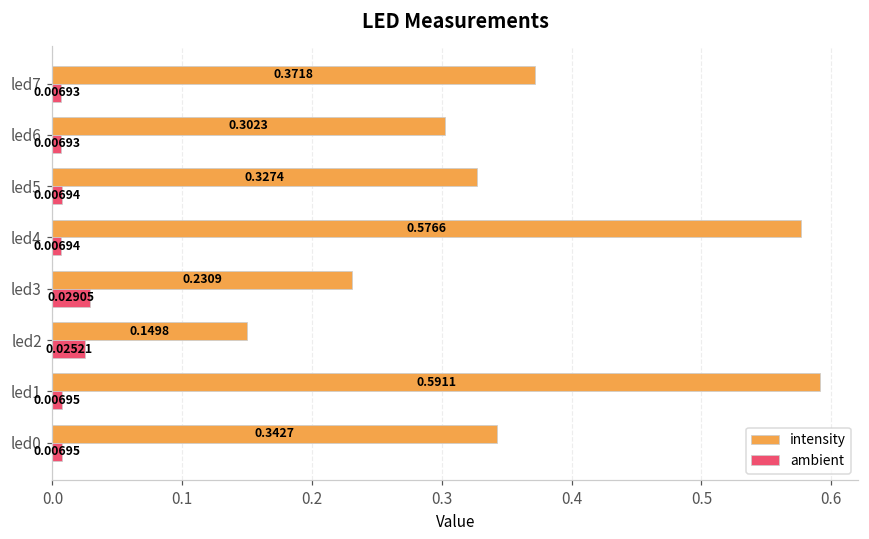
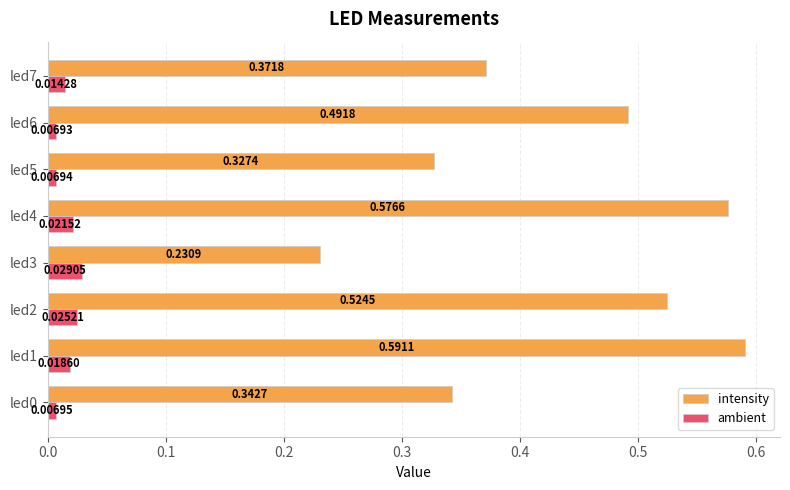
  {
    "intensity": {
      "led7": 0.3718,
-     "led6": 0.3023,
+     "led6": 0.4918,
      "led5": 0.3274,
      "led4": 0.5766,
      "led3": 0.2309,
-     "led2": 0.1498,
+     "led2": 0.5245,
      "led1": 0.5911,
      "led0": 0.3427
    },
    "ambient": {
-     "led7": 0.00693,
+     "led7": 0.01428,
      "led6": 0.00693,
      "led5": 0.00694,
-     "led4": 0.00694,
+     "led4": 0.02152,
      "led3": 0.02905,
      "led2": 0.02521,
-     "led1": 0.00695,
+     "led1": 0.01860,
      "led0": 0.00695
    }
  }
